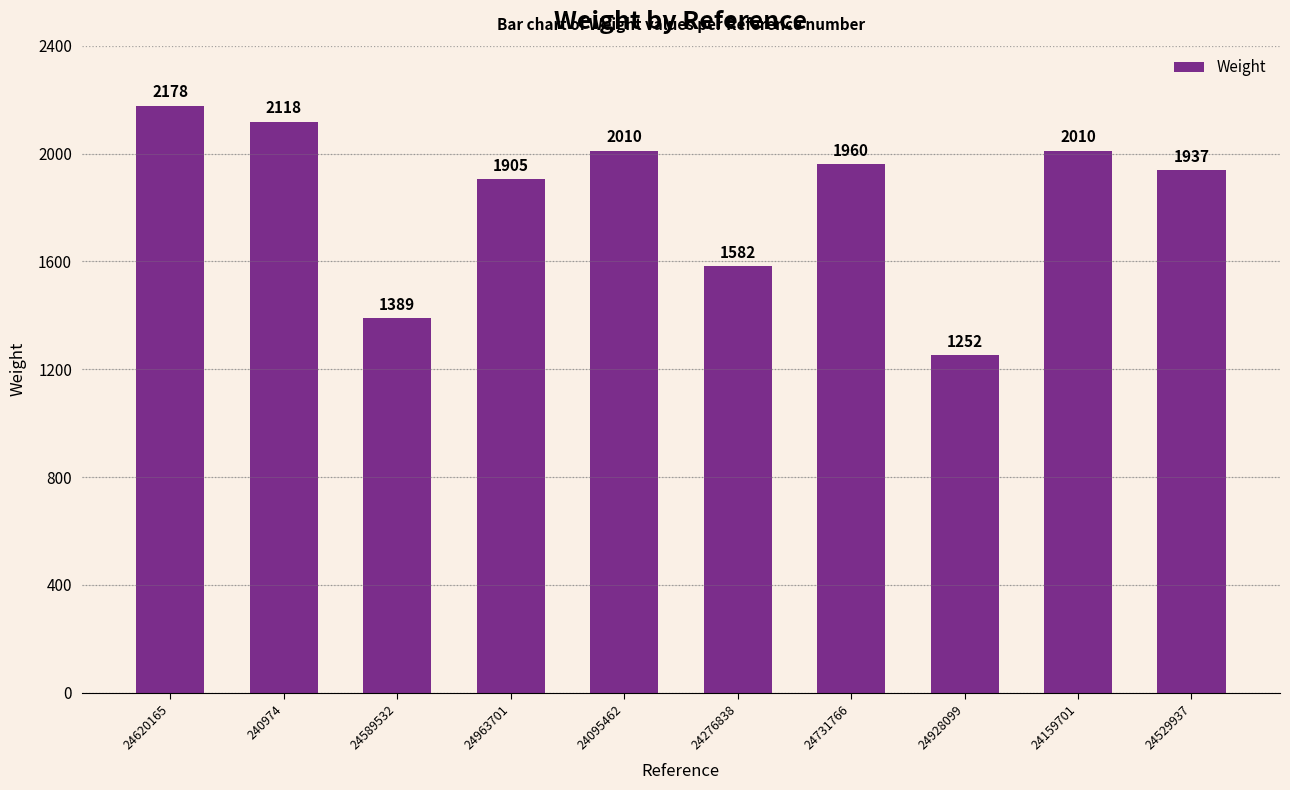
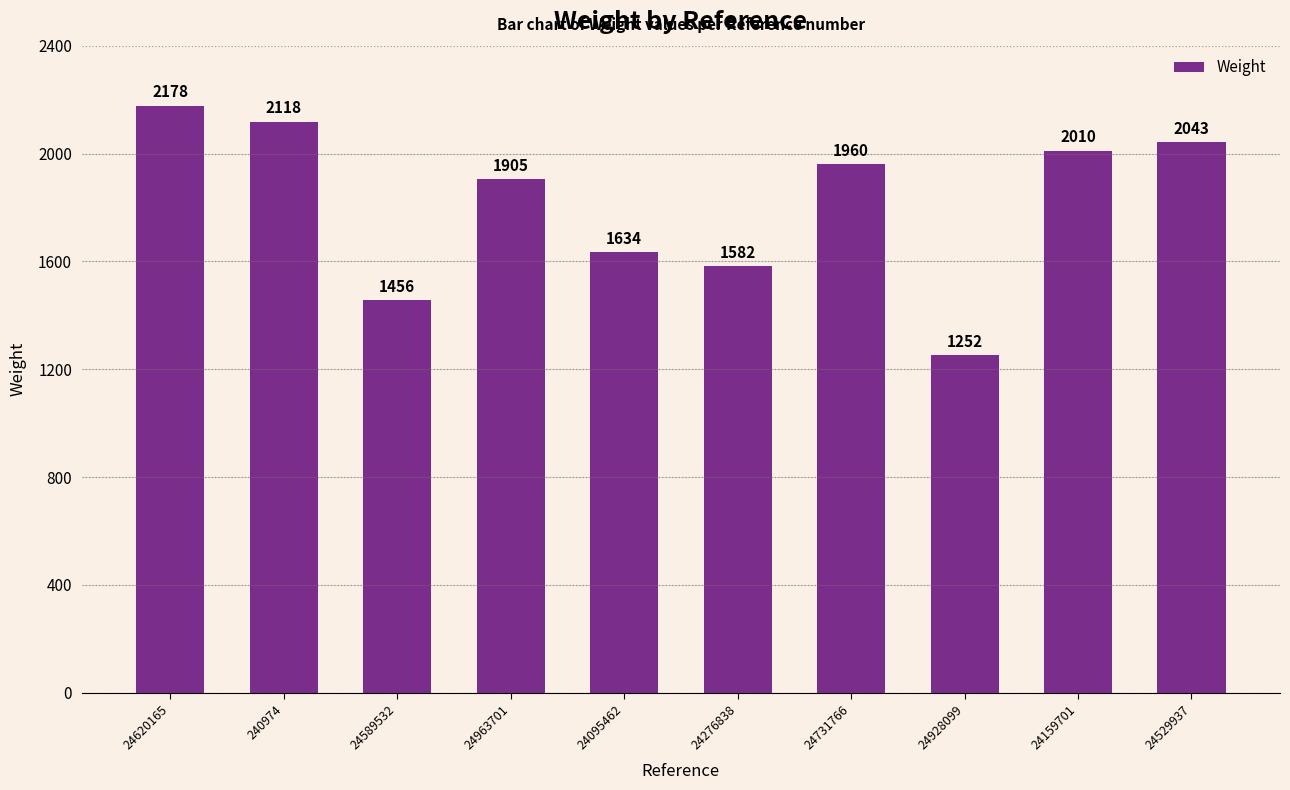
  {
    "24620165": 2178,
    "240974": 2118,
-   "24589532": 1389,
+   "24589532": 1456,
    "24963701": 1905,
-   "24095462": 2010,
+   "24095462": 1634,
    "24276838": 1582,
    "24731766": 1960,
    "24928099": 1252,
    "24159701": 2010,
-   "24529937": 1937
+   "24529937": 2043
  }
